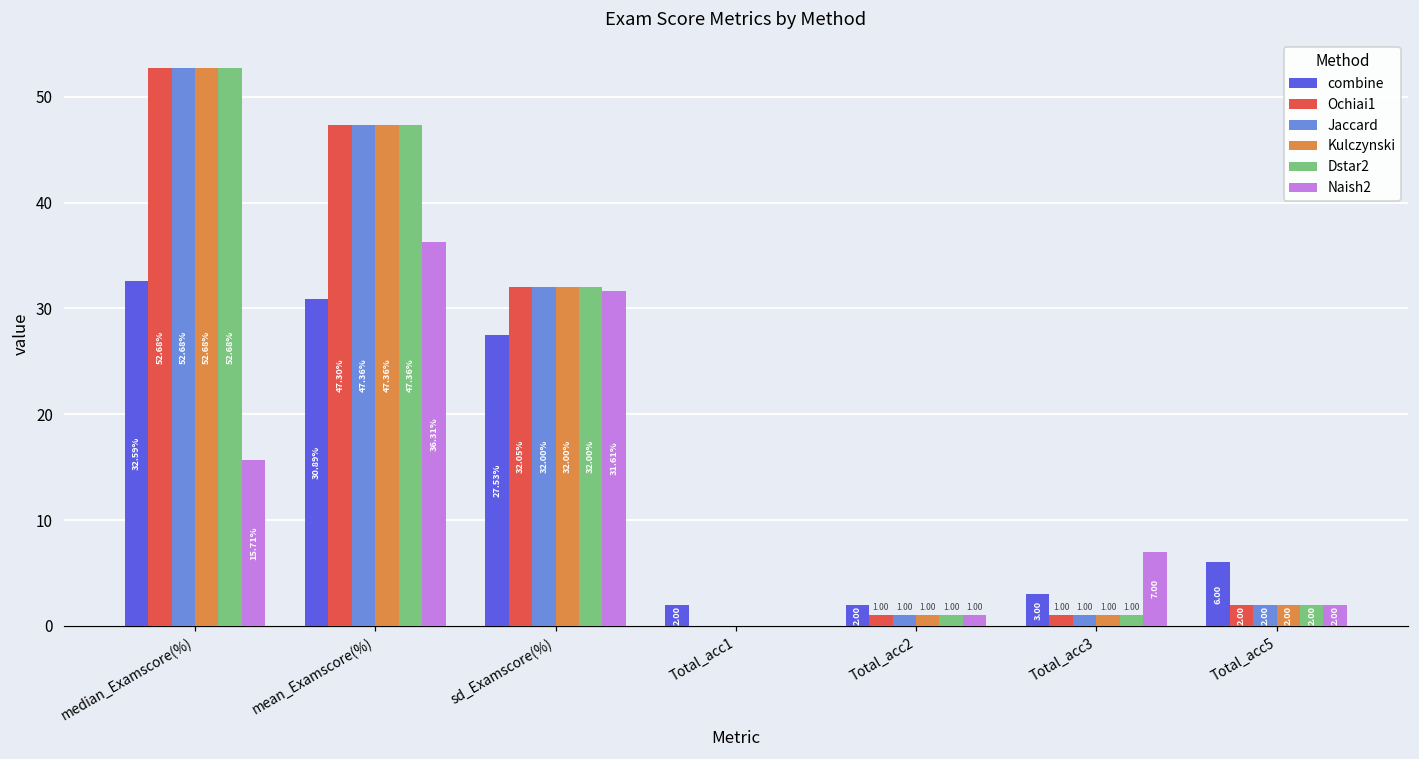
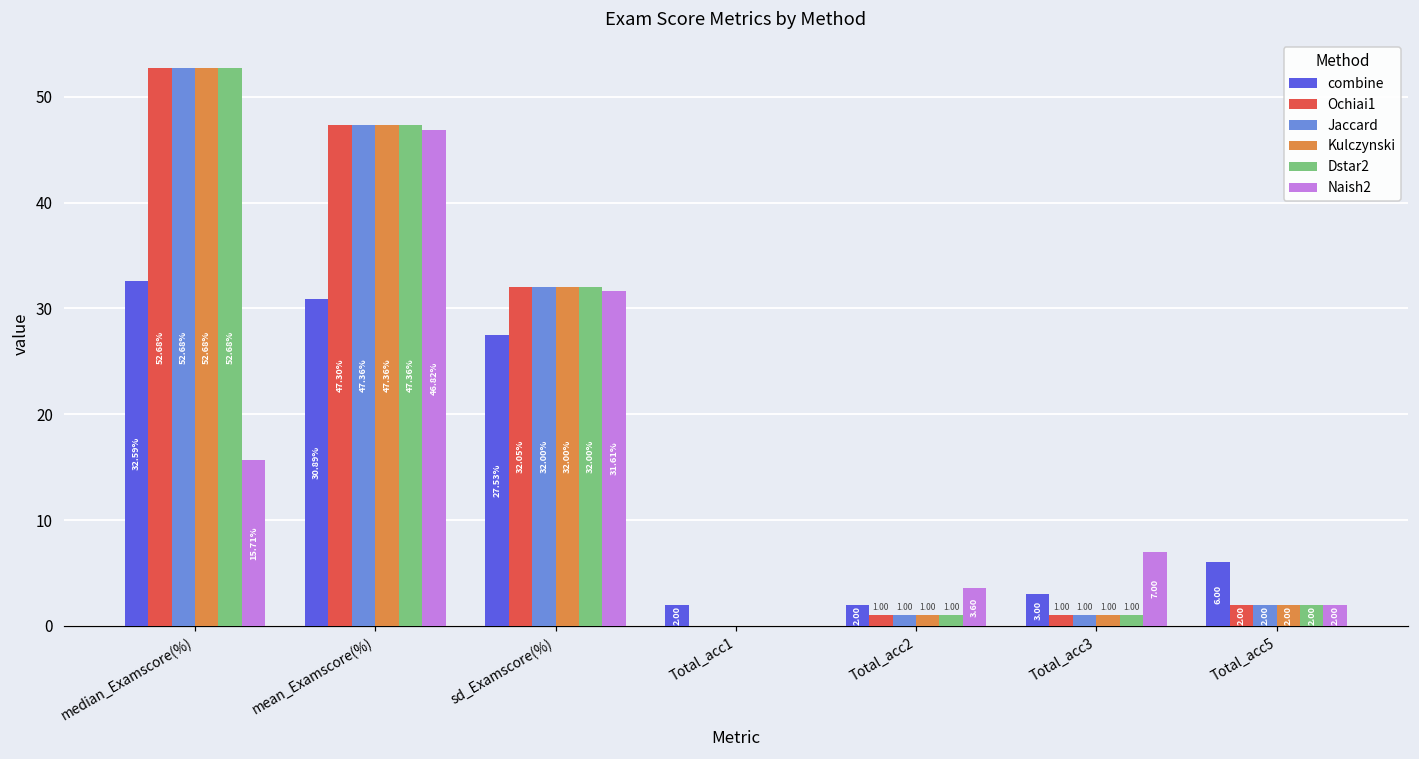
  {
    "Dstar2": {
      "median_Examscore(%)": "52.68%",
      "mean_Examscore(%)": "47.36%",
      "sd_Examscore(%)": "32.00%",
      "Total_acc2": "1.00",
      "Total_acc3": "1.00",
      "Total_acc5": "2.00"
    },
    "Naish2": {
      "median_Examscore(%)": "15.71%",
-     "mean_Examscore(%)": "36.31%",
+     "mean_Examscore(%)": "46.82%",
      "sd_Examscore(%)": "31.61%",
-     "Total_acc2": "1.00",
+     "Total_acc2": "3.60",
      "Total_acc3": "7.00",
      "Total_acc5": "2.00"
    }
  }
